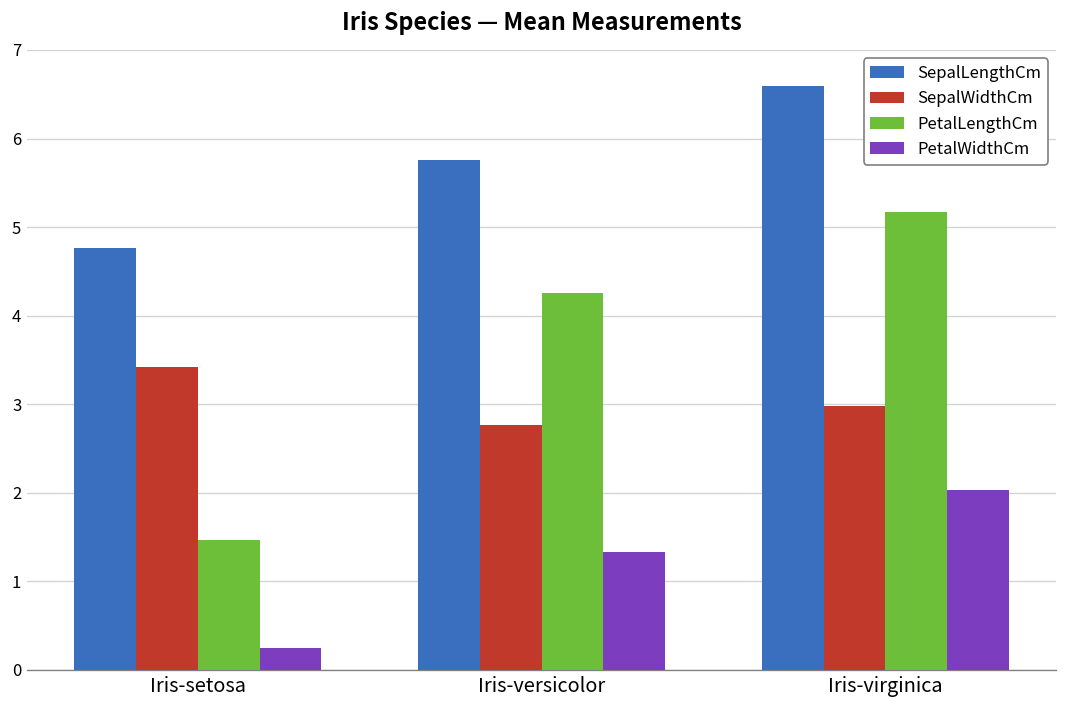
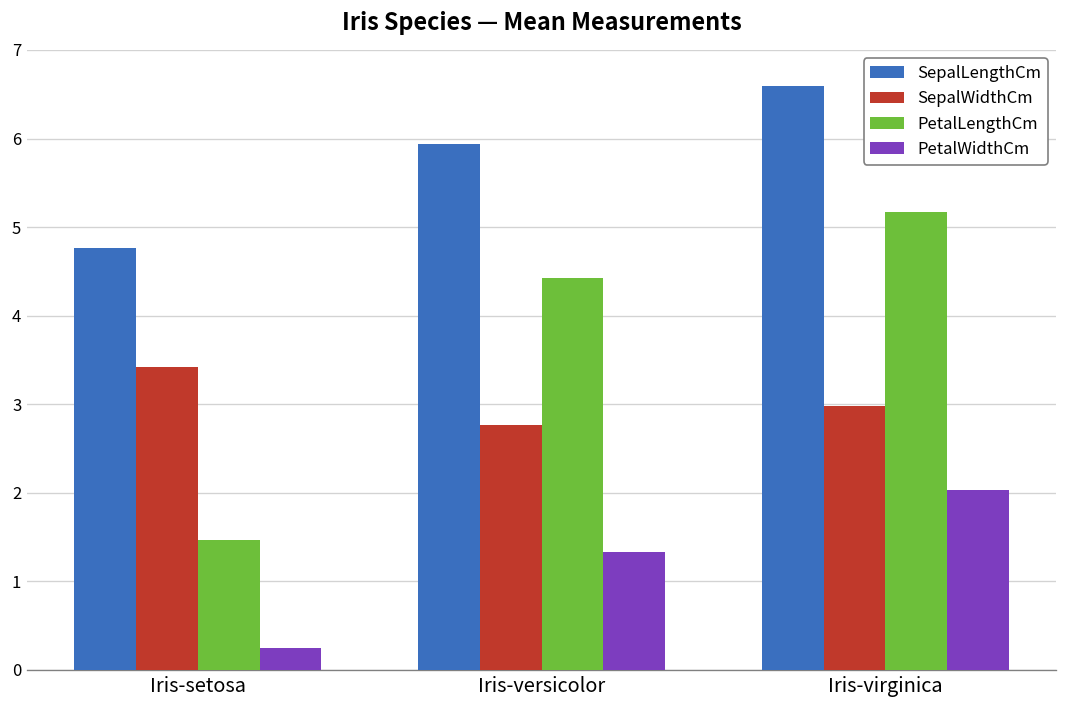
  {
    "SepalLengthCm": {
      "Iris-setosa": 4.8,
-     "Iris-versicolor": 5.8,
+     "Iris-versicolor": 5.9,
      "Iris-virginica": 6.6
    },
    "SepalWidthCm": {
      "Iris-setosa": 3.4,
      "Iris-versicolor": 2.8,
      "Iris-virginica": 3.0
    },
    "PetalLengthCm": {
      "Iris-setosa": 1.5,
-     "Iris-versicolor": 4.3,
+     "Iris-versicolor": 4.4,
      "Iris-virginica": 5.2
    },
    "PetalWidthCm": {
      "Iris-setosa": 0.2,
      "Iris-versicolor": 1.3,
      "Iris-virginica": 2.0
    }
  }
